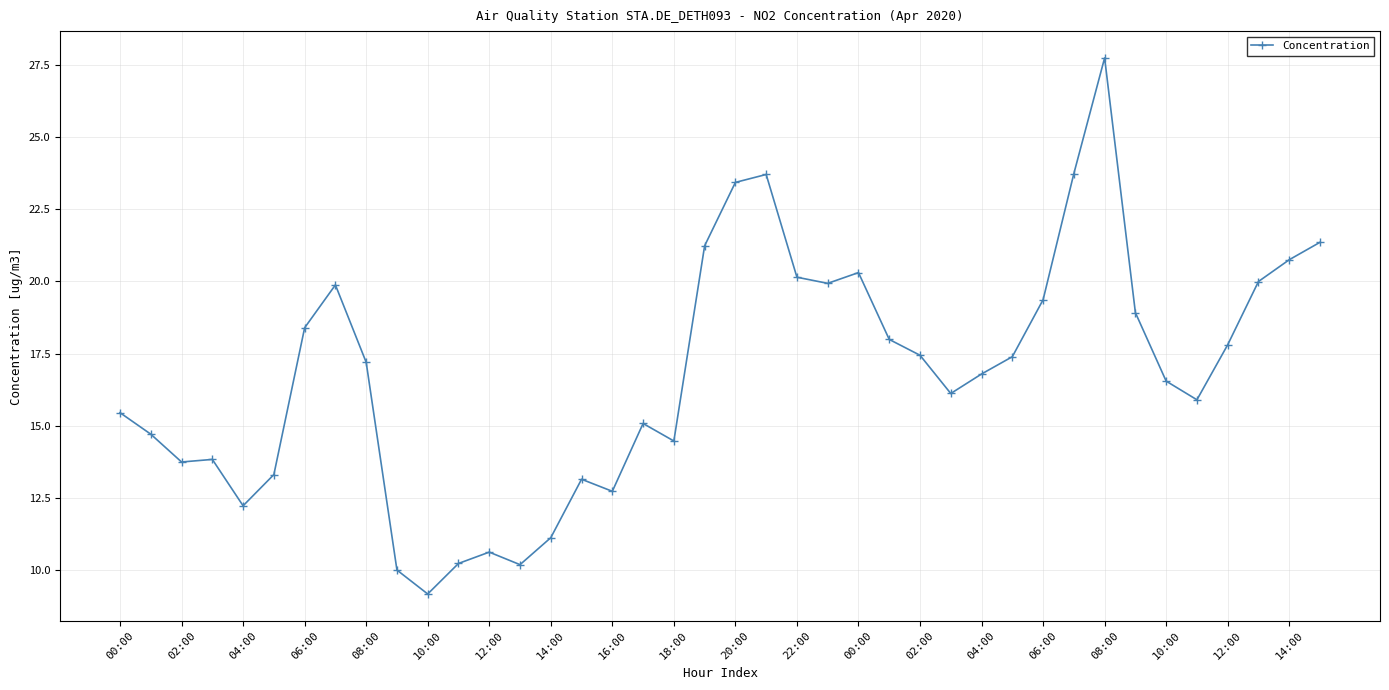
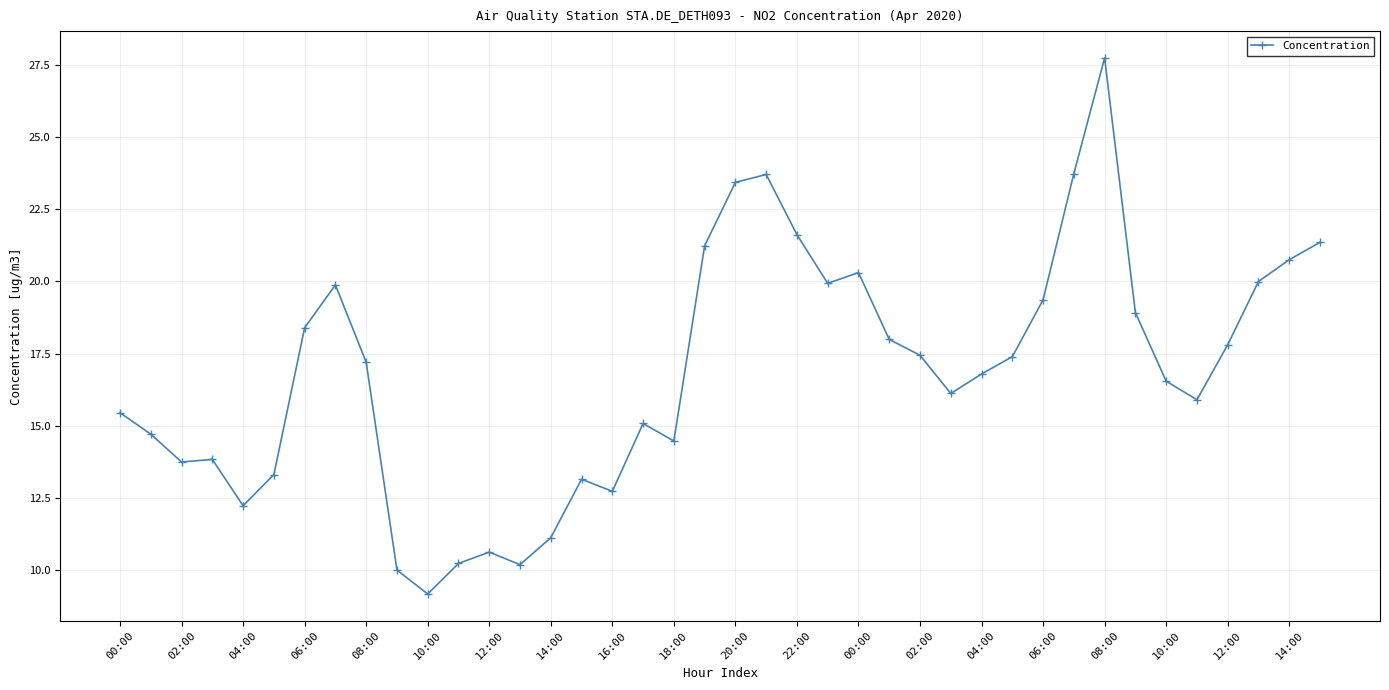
  {
    "16:00": 12.7,
    "18:00": 14.5,
    "20:00": 23.4,
-   "22:00": 20.1
+   "22:00": 21.6
  }
